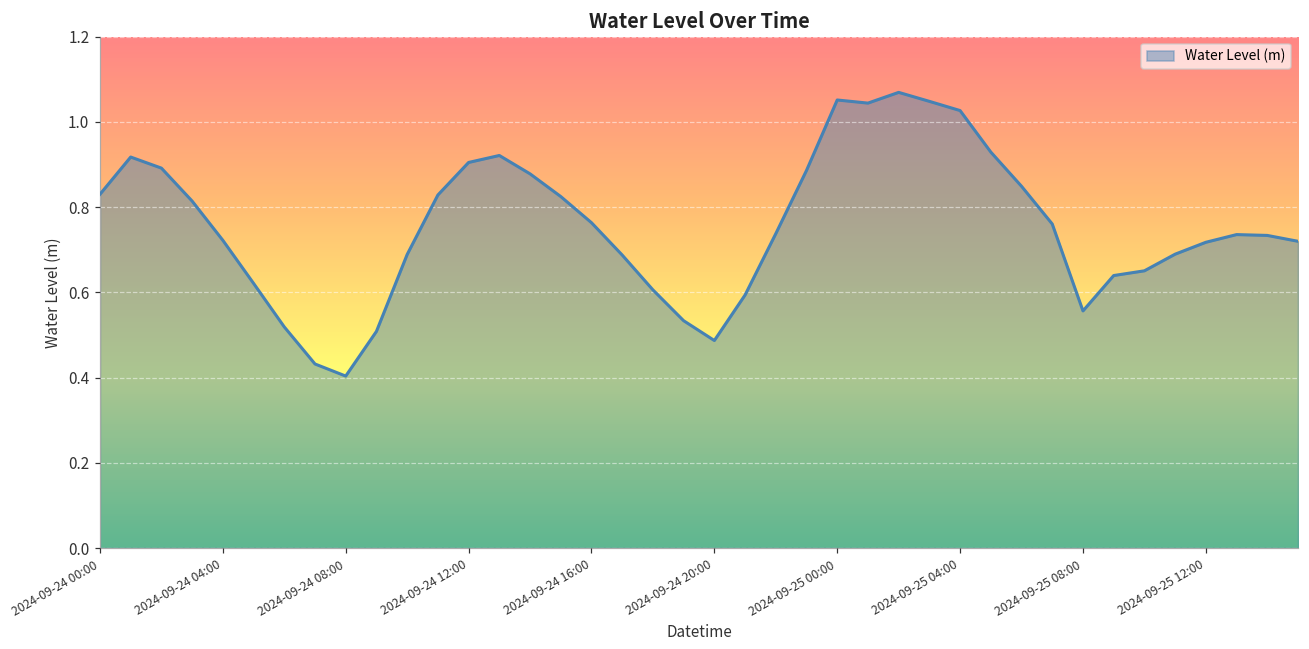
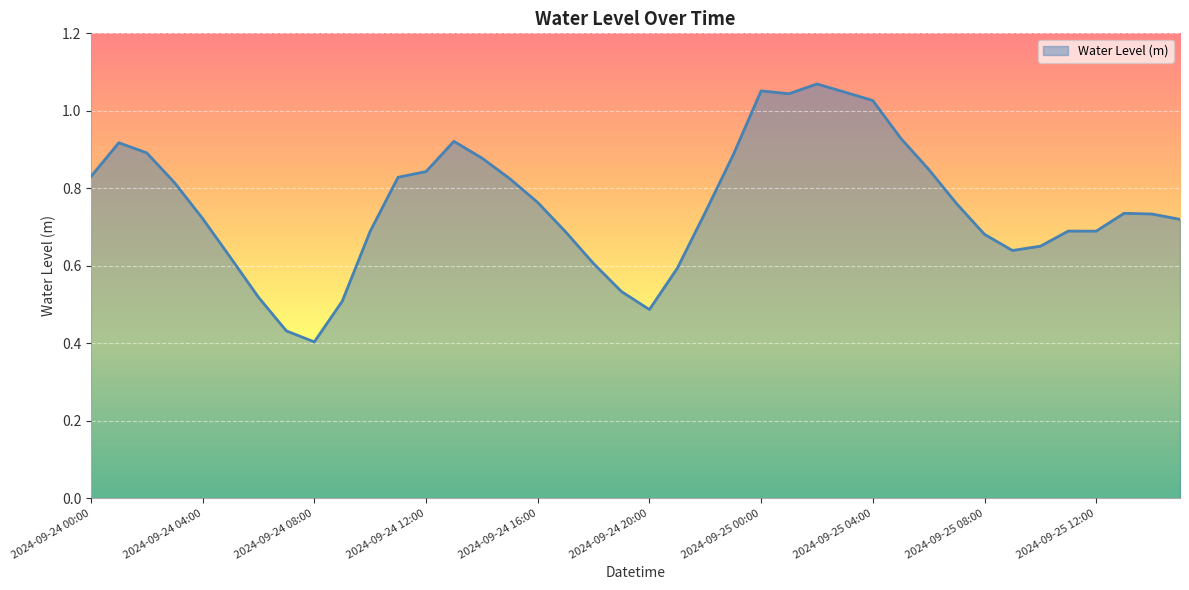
  {
    "2024-09-24 00:00": 0.83,
    "2024-09-24 04:00": 0.72,
    "2024-09-24 08:00": 0.40,
-   "2024-09-24 12:00": 0.90,
+   "2024-09-24 12:00": 0.84,
    "2024-09-24 16:00": 0.76,
    "2024-09-24 20:00": 0.49,
    "2024-09-25 00:00": 1.05,
    "2024-09-25 04:00": 1.03,
-   "2024-09-25 08:00": 0.56,
-   "2024-09-25 12:00": 0.72
+   "2024-09-25 08:00": 0.68,
+   "2024-09-25 12:00": 0.69
  }
